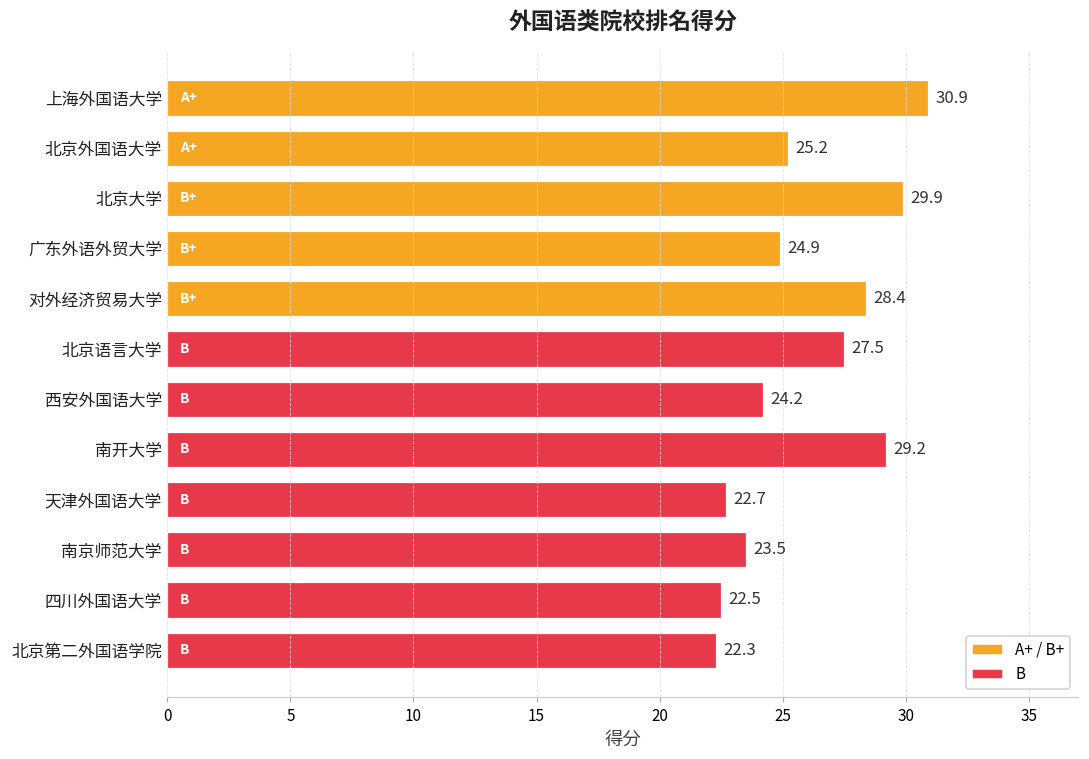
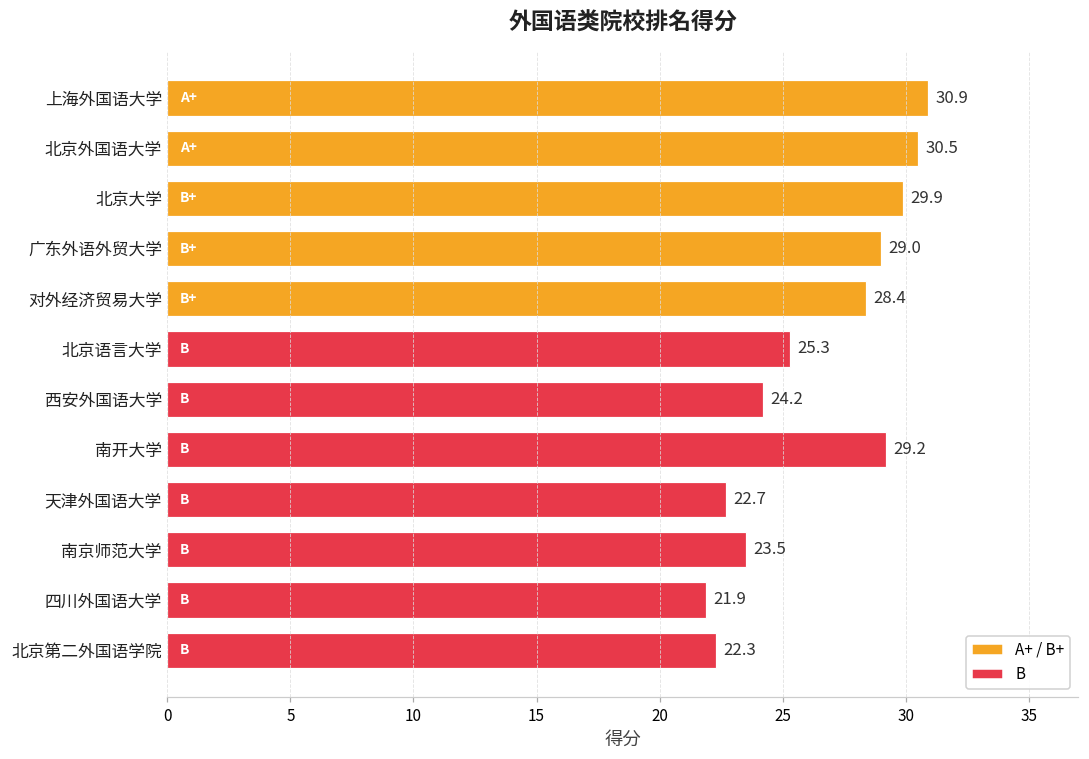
  {
    "上海外国语大学": 30.9,
-   "北京外国语大学": 25.2,
+   "北京外国语大学": 30.5,
    "北京大学": 29.9,
-   "广东外语外贸大学": 24.9,
+   "广东外语外贸大学": 29.0,
    "对外经济贸易大学": 28.4,
-   "北京语言大学": 27.5,
+   "北京语言大学": 25.3,
    "西安外国语大学": 24.2,
    "南开大学": 29.2,
    "天津外国语大学": 22.7,
    "南京师范大学": 23.5,
-   "四川外国语大学": 22.5,
+   "四川外国语大学": 21.9,
    "北京第二外国语学院": 22.3
  }
